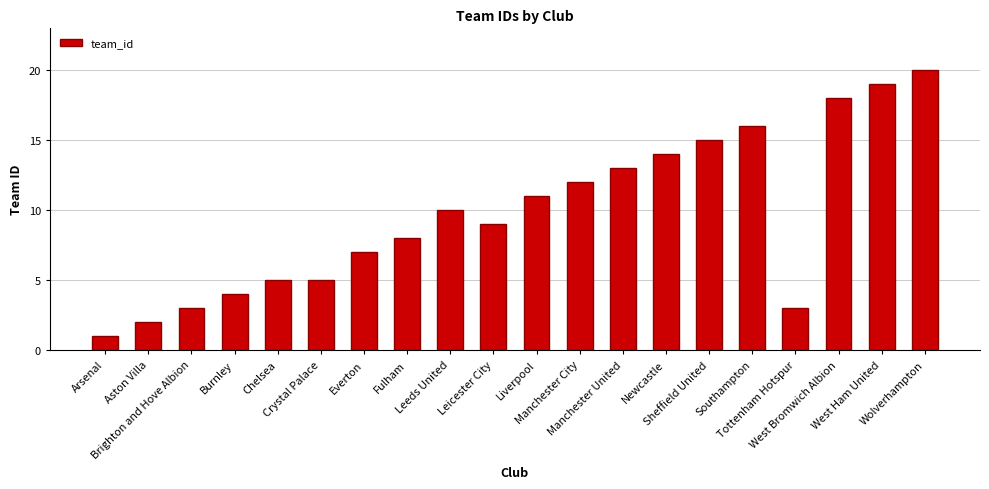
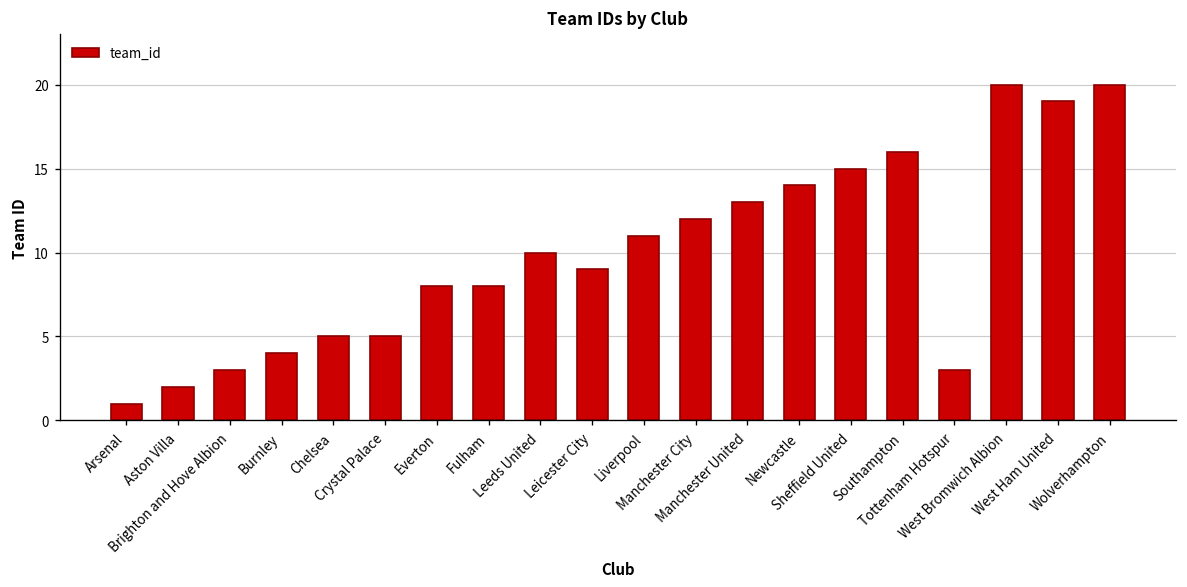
  {
    "Arsenal": 1,
    "Aston Villa": 2,
    "Brighton and Hove Albion": 3,
    "Burnley": 4,
    "Chelsea": 5,
    "Crystal Palace": 5,
-   "Everton": 7,
+   "Everton": 8,
    "Fulham": 8,
    "Leeds United": 10,
    "Leicester City": 9,
    "Liverpool": 11,
    "Manchester City": 12,
    "Manchester United": 13,
    "Newcastle": 14,
    "Sheffield United": 15,
    "Southampton": 16,
    "Tottenham Hotspur": 3,
-   "West Bromwich Albion": 18,
+   "West Bromwich Albion": 20,
    "West Ham United": 19,
    "Wolverhampton": 20
  }
